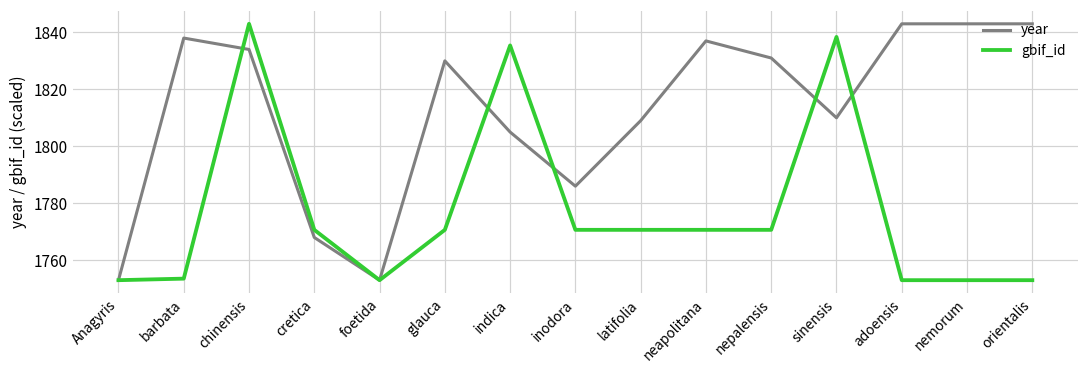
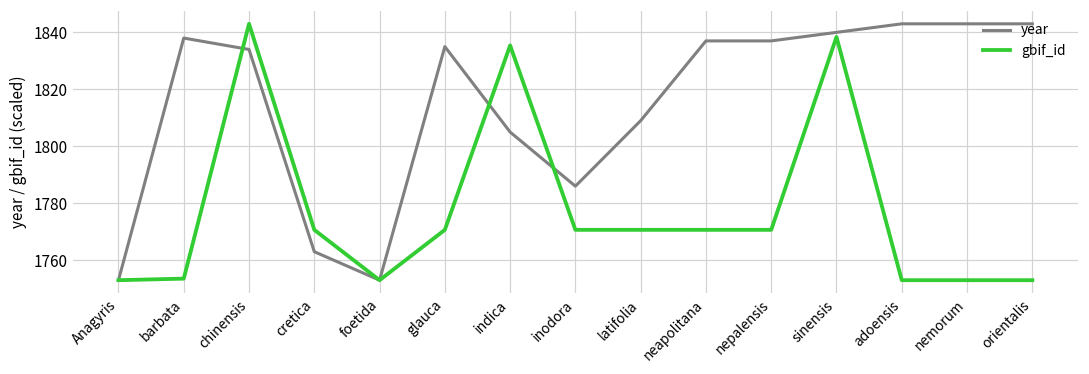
  {
    "year": {
      "barbata": 1838,
      "chinensis": 1834,
-     "cretica": 1768,
-     "glauca": 1830,
+     "cretica": 1763,
+     "glauca": 1835,
      "indica": 1805,
      "inodora": 1786,
      "latifolia": 1809,
      "neapolitana": 1837,
-     "nepalensis": 1831,
-     "sinensis": 1810,
+     "nepalensis": 1837,
+     "sinensis": 1840,
      "adoensis": 1843,
      "nemorum": 1843,
      "orientalis": 1843
    },
    "gbif_id": {
      "barbata": 1754,
      "chinensis": 1843,
      "cretica": 1771,
      "glauca": 1771,
      "indica": 1835,
      "inodora": 1771,
      "latifolia": 1771,
      "neapolitana": 1771,
      "nepalensis": 1771,
      "sinensis": 1838,
      "adoensis": 1753,
      "nemorum": 1753,
      "orientalis": 1753
    }
  }
